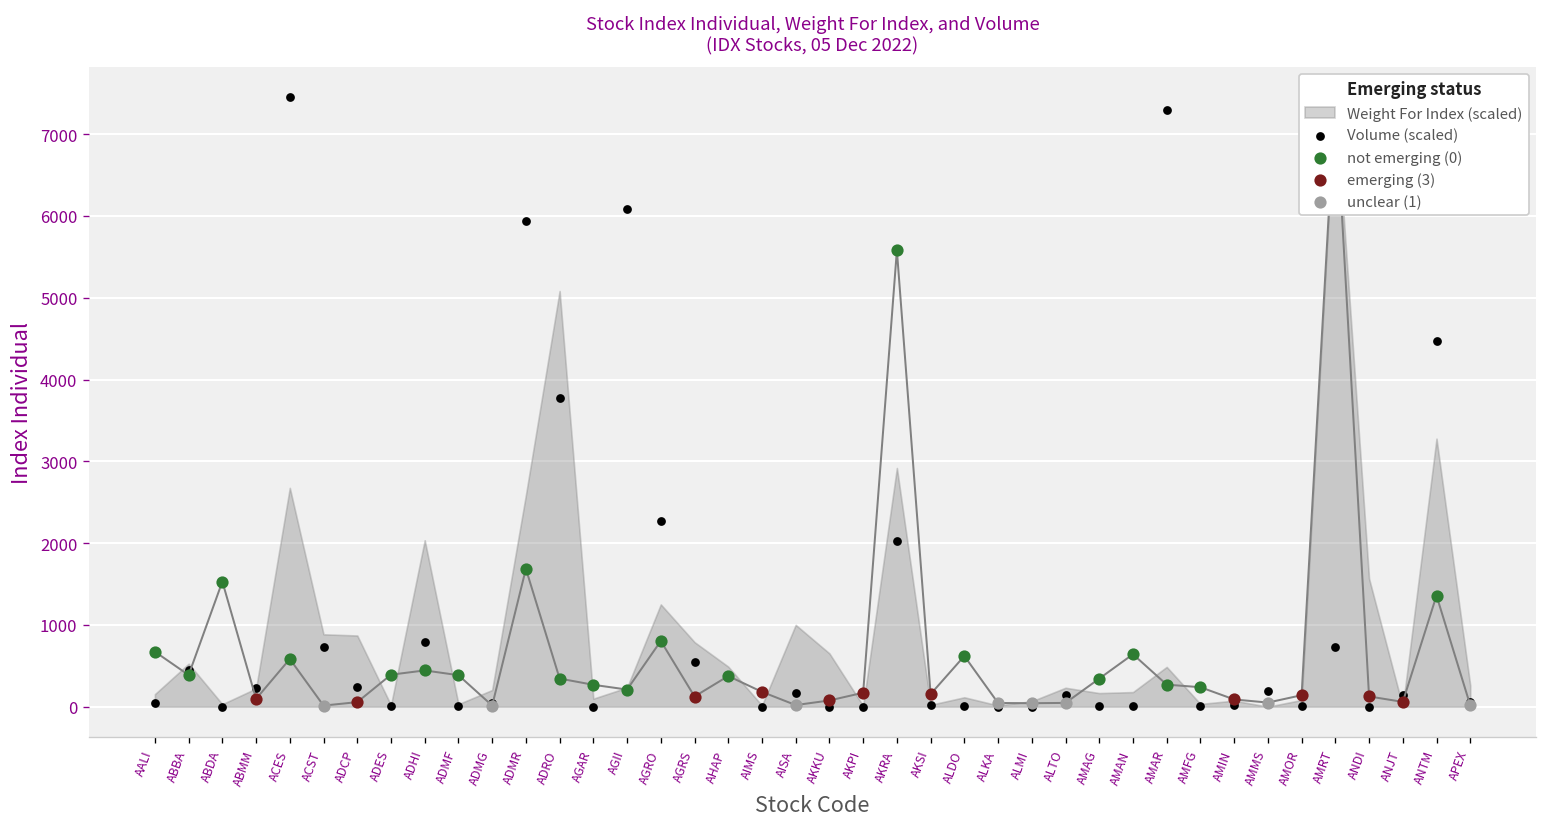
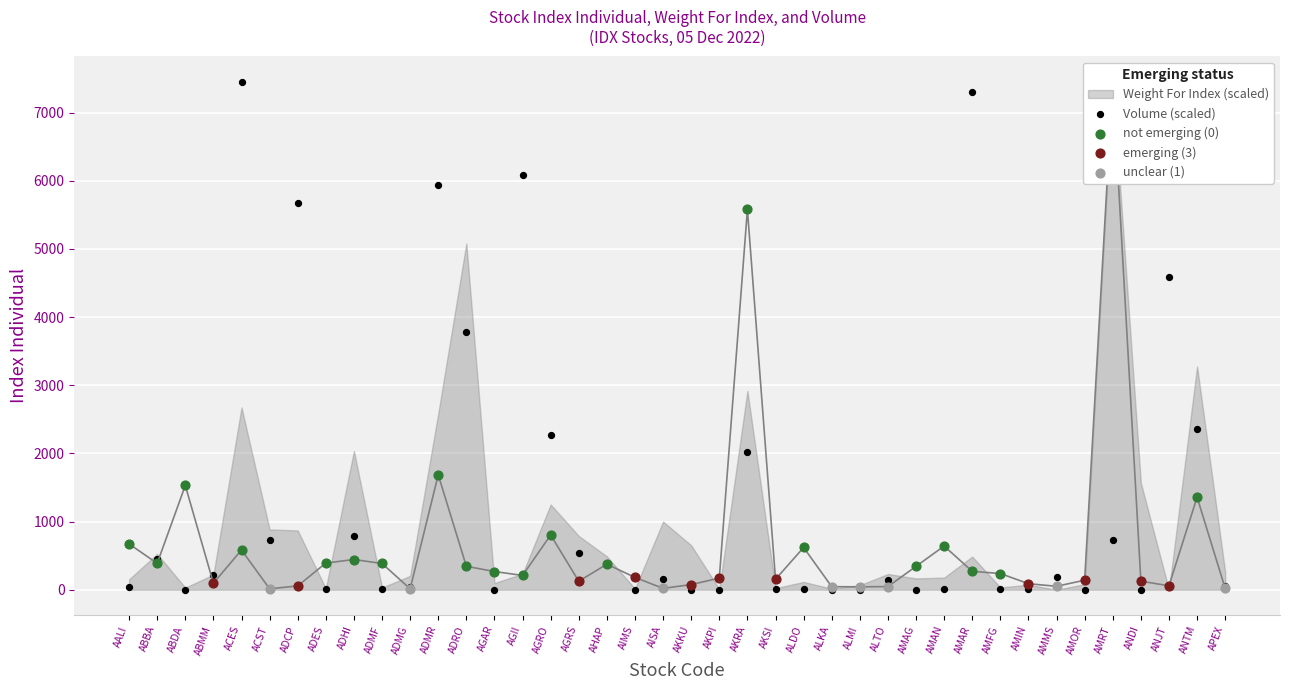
  {
    "Volume (scaled)": {
-     "ADCP": 200,
-     "ANJT": 100,
-     "ANTM": 4500
+     "ADCP": 5700,
+     "ANJT": 4600,
+     "ANTM": 2400
    }
  }
